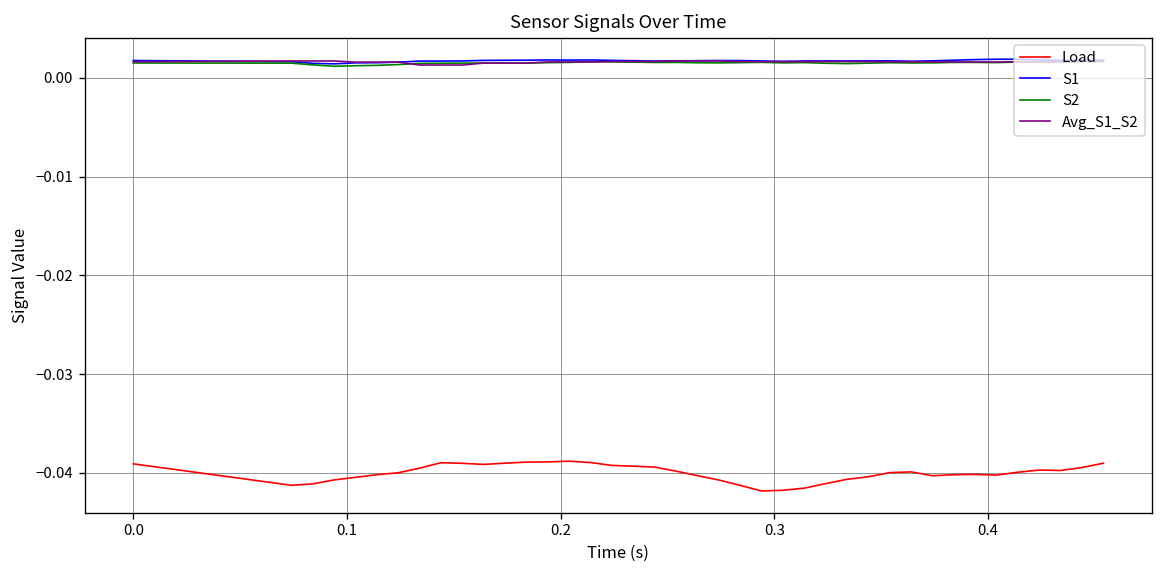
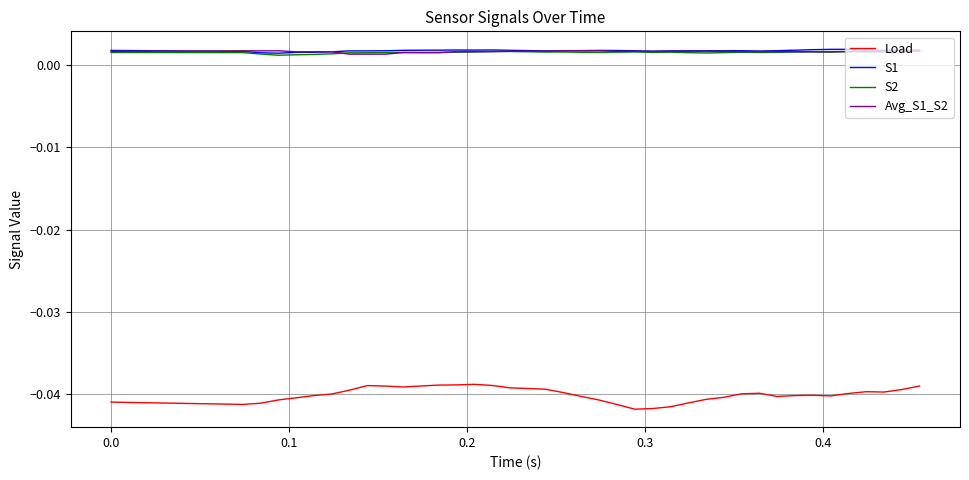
  {
    "Load": {
-     "0.0": -0.039
+     "0.0": -0.041
    }
  }
